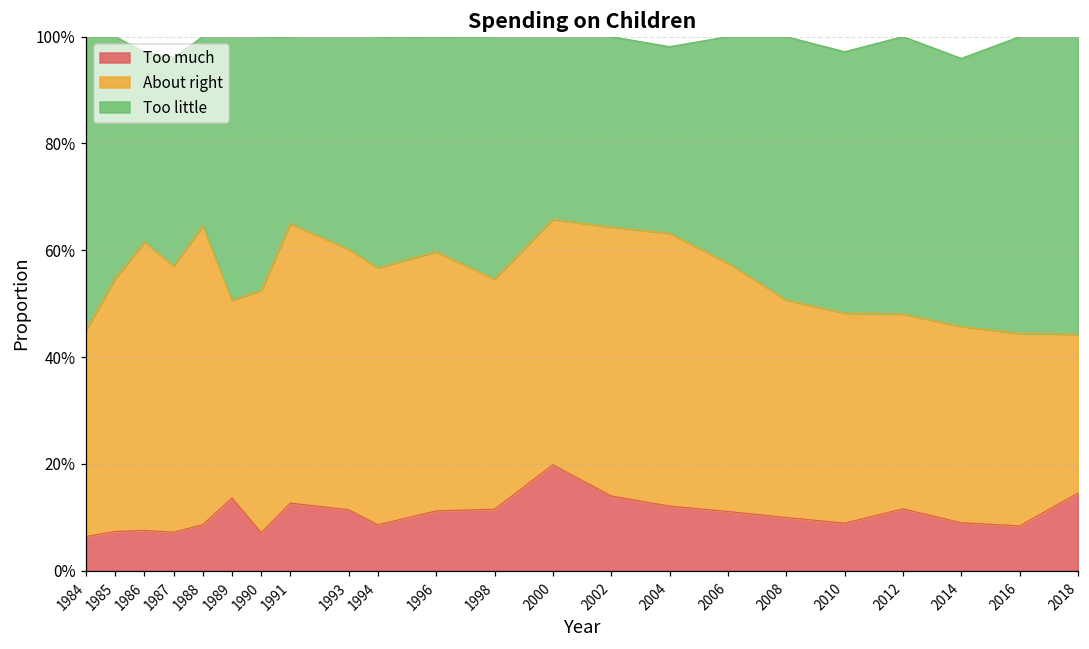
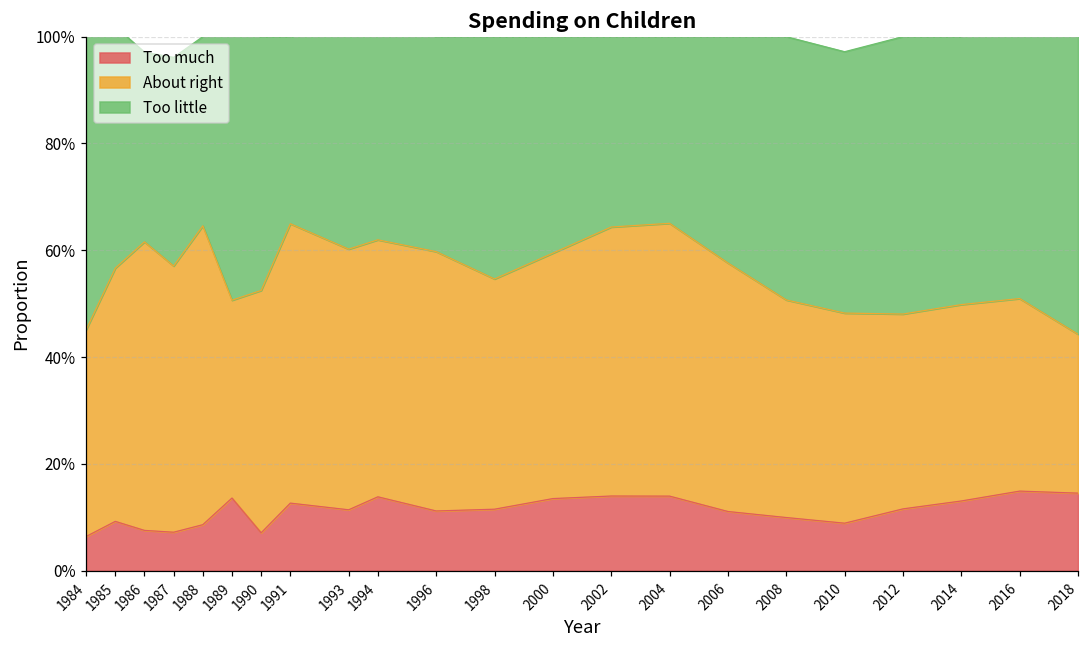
  {
    "Too much": {
      "1984": "6%",
-     "1985": "7%",
+     "1985": "9%",
      "1986": "8%",
      "1987": "7%",
      "1988": "9%",
      "1989": "14%",
      "1990": "7%",
      "1991": "13%",
      "1993": "11%",
-     "1994": "9%",
+     "1994": "14%",
      "1996": "11%",
      "1998": "12%",
-     "2000": "20%",
+     "2000": "13%",
      "2002": "14%",
-     "2004": "12%",
+     "2004": "14%",
      "2006": "11%",
      "2008": "10%",
      "2010": "9%",
      "2012": "12%",
-     "2014": "9%",
-     "2016": "8%",
+     "2014": "13%",
+     "2016": "15%",
      "2018": "15%"
    },
    "About right": {
      "1984": "39%",
      "1985": "47%",
      "1986": "54%",
      "1987": "50%",
      "1988": "56%",
      "1989": "37%",
      "1990": "45%",
      "1991": "52%",
      "1993": "49%",
      "1994": "48%",
      "1996": "49%",
      "1998": "43%",
      "2000": "46%",
      "2002": "50%",
      "2004": "51%",
      "2006": "47%",
      "2008": "41%",
      "2010": "39%",
      "2012": "36%",
      "2014": "37%",
      "2016": "36%",
      "2018": "30%"
    },
    "Too little": {
      "1984": "55%",
      "1988": "35%",
      "1990": "48%",
      "1991": "35%",
      "1996": "40%",
      "1998": "45%",
      "2002": "36%",
      "2004": "35%",
      "2006": "42%",
      "2008": "49%",
      "2010": "49%",
      "2012": "52%",
      "2014": "50%"
    }
  }
